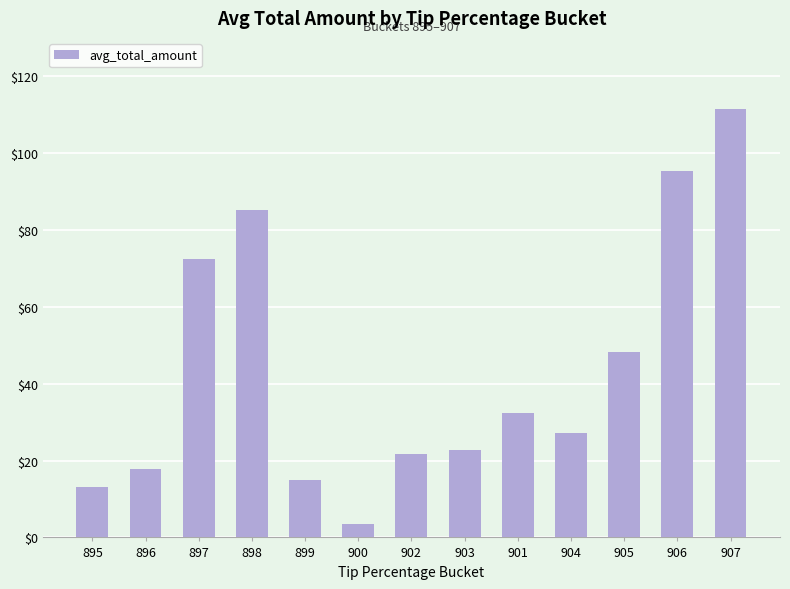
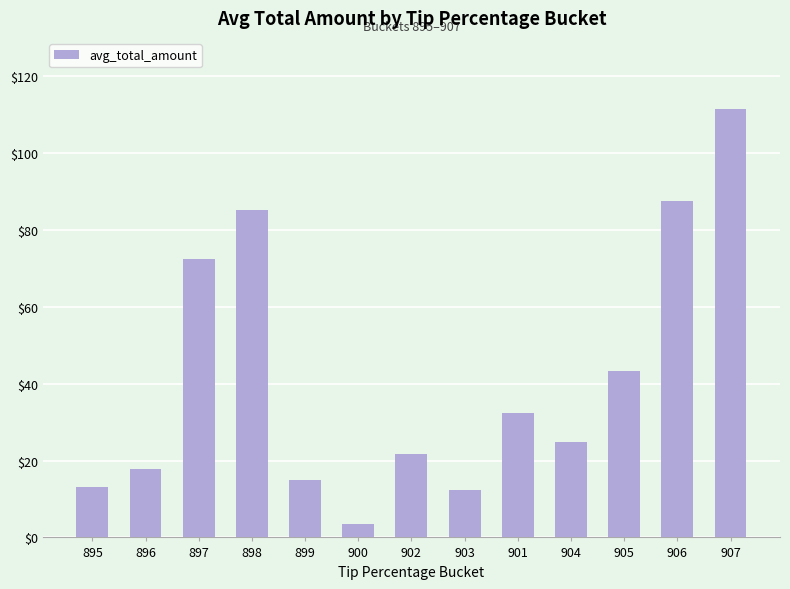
  {
    "895": "$13",
    "896": "$18",
    "897": "$72",
    "898": "$85",
    "899": "$15",
    "900": "$4",
    "902": "$22",
-   "903": "$23",
+   "903": "$12",
    "901": "$32",
-   "904": "$27",
-   "905": "$48",
-   "906": "$95",
+   "904": "$25",
+   "905": "$43",
+   "906": "$87",
    "907": "$112"
  }
